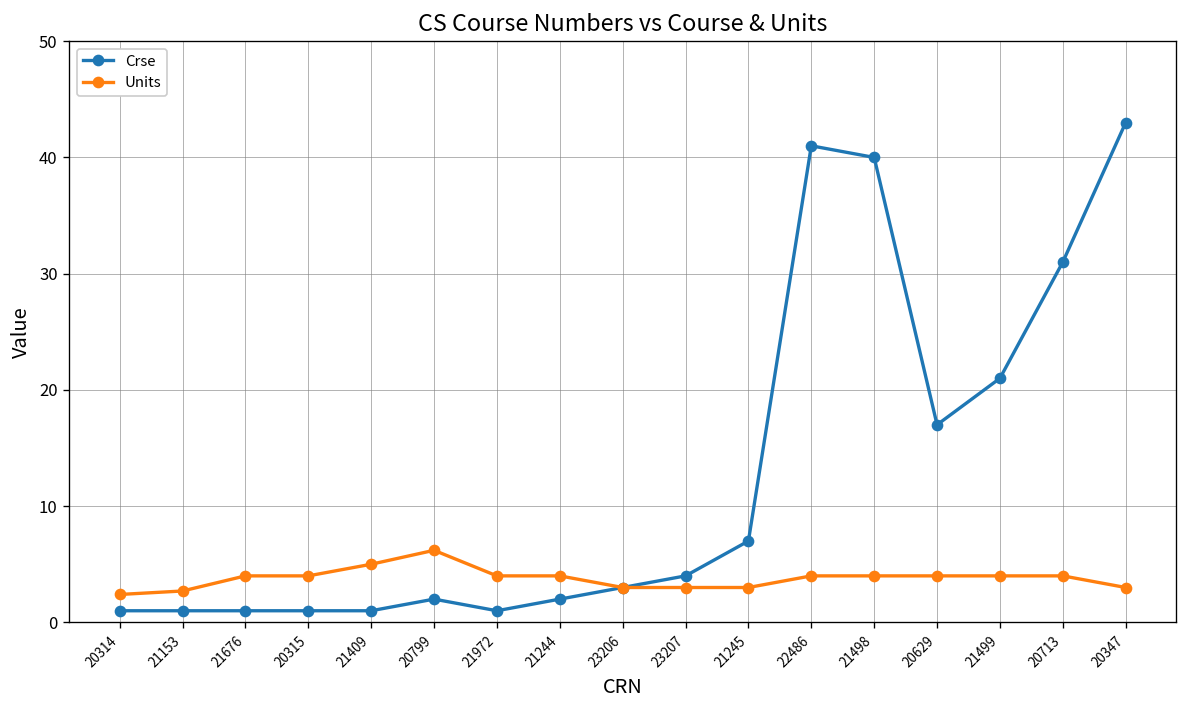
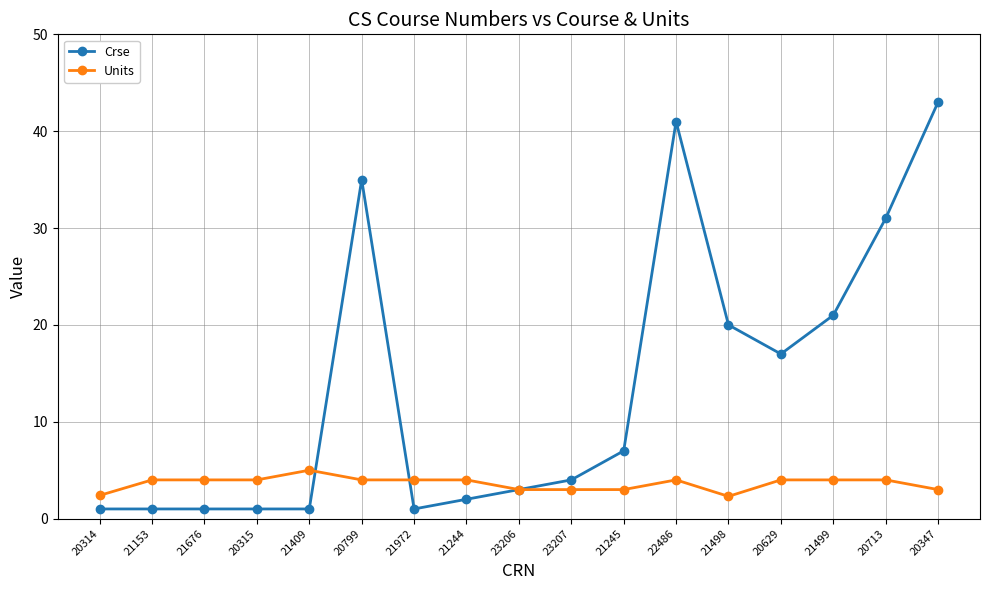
  {
    "Crse": {
      "20314": 1,
      "21153": 1,
      "21676": 1,
      "20315": 1,
      "21409": 1,
-     "20799": 2,
+     "20799": 35,
      "21972": 1,
      "21244": 2,
      "23207": 4,
      "21245": 7,
      "22486": 41,
-     "21498": 40,
+     "21498": 20,
      "20629": 17,
      "21499": 21,
      "20713": 31,
      "20347": 43
    },
    "Units": {
      "20314": 2,
-     "21153": 3,
+     "21153": 4,
      "21676": 4,
      "20315": 4,
      "21409": 5,
-     "20799": 6,
+     "20799": 4,
      "21972": 4,
      "21244": 4,
      "23207": 3,
      "21245": 3,
      "22486": 4,
-     "21498": 4,
+     "21498": 2,
      "20629": 4,
      "21499": 4,
      "20713": 4,
      "20347": 3
    }
  }
